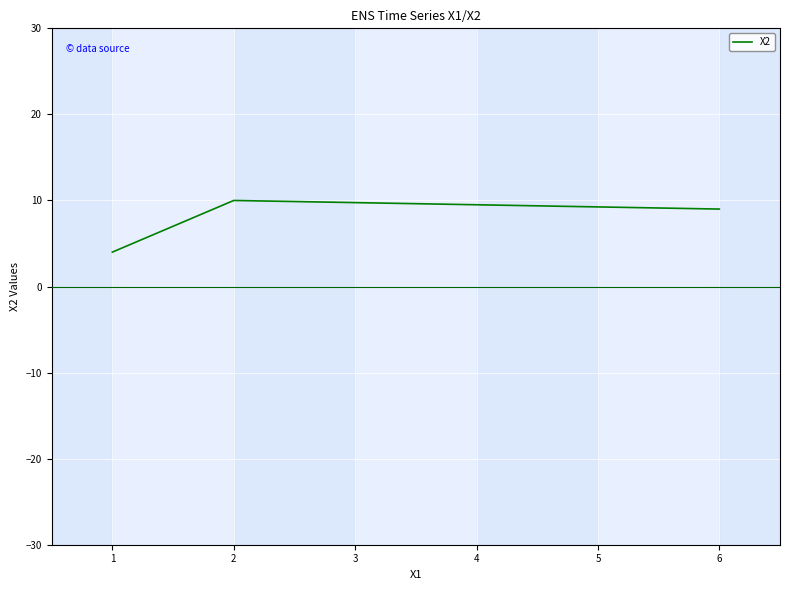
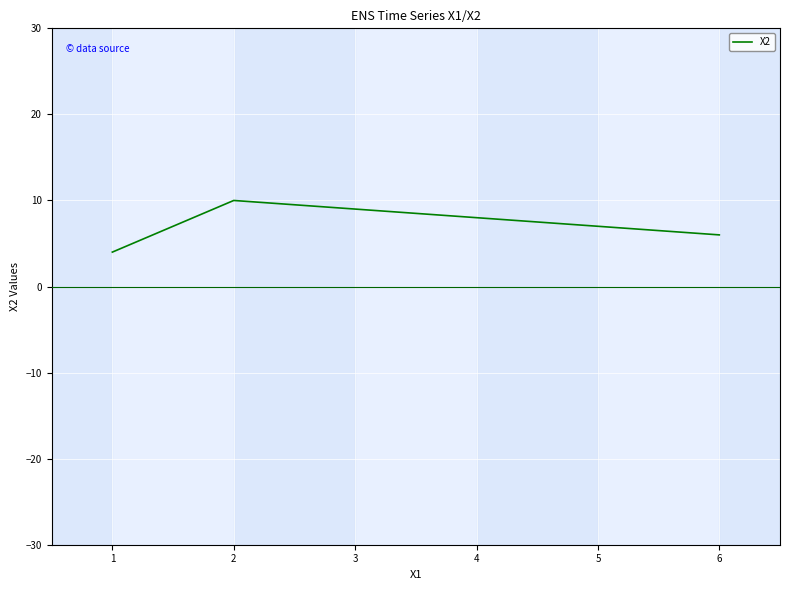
  {
    "1": 4,
    "2": 10,
-   "6": 9
+   "6": 6
  }
